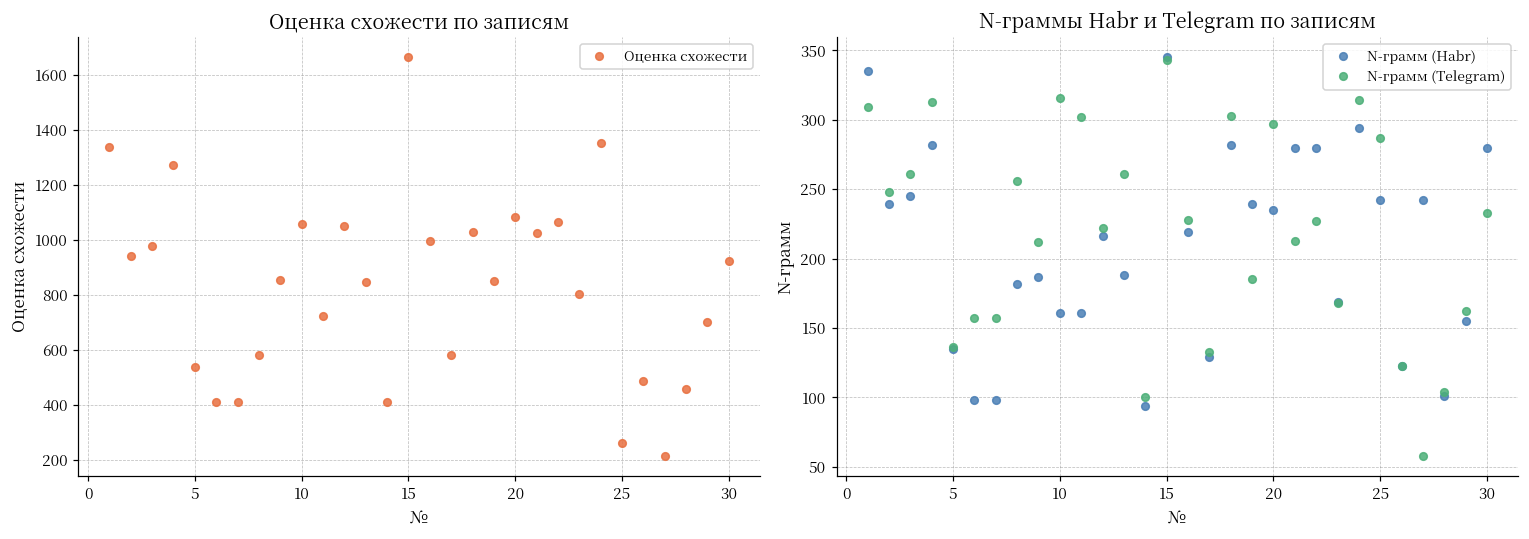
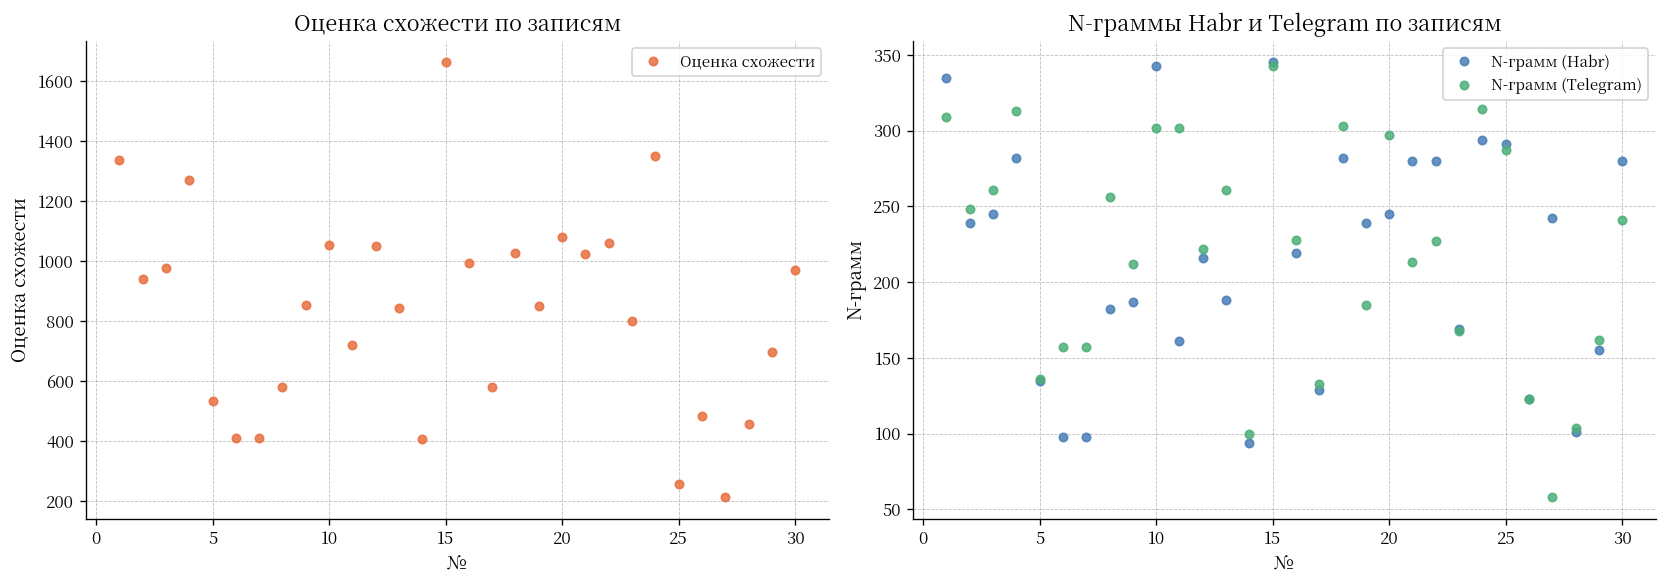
  {
    "Оценка схожести по записям": {
      "5": 540,
      "10": 1060,
      "15": 1660,
      "20": 1080,
      "25": 260,
-     "30": 920
+     "30": 970
    },
    "N-граммы Habr и Telegram по записям": {
      "N-грамм (Habr)": {
-       "10": 161,
-       "20": 235,
-       "25": 242,
+       "10": 343,
+       "20": 245,
+       "25": 291,
        "30": 280
      },
      "N-грамм (Telegram)": {
-       "10": 316,
+       "10": 302,
        "20": 297,
        "25": 287,
-       "30": 233
+       "30": 241
      }
    }
  }
